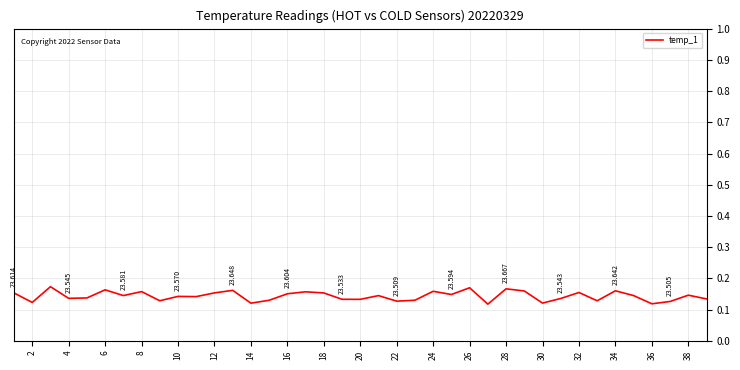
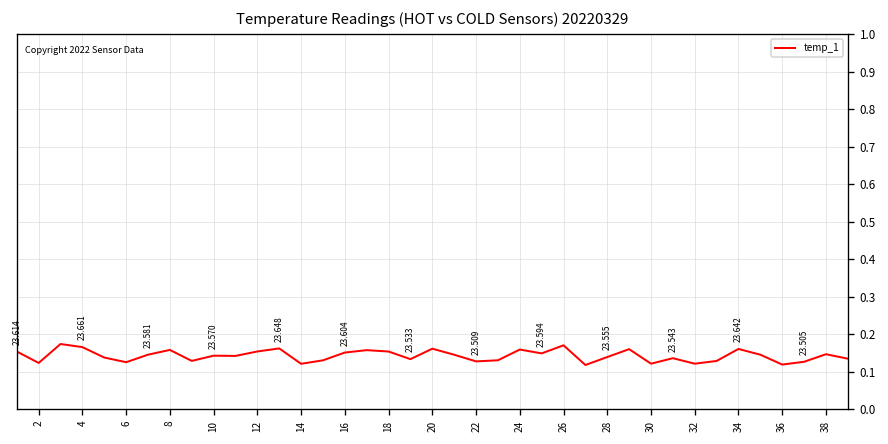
  {
-   "4": 23.545,
-   "6": 0.16,
-   "20": 0.13,
-   "28": 23.667,
-   "32": 0.16
+   "4": 23.661,
+   "6": 0.13,
+   "20": 0.16,
+   "28": 23.555,
+   "32": 0.12
  }
